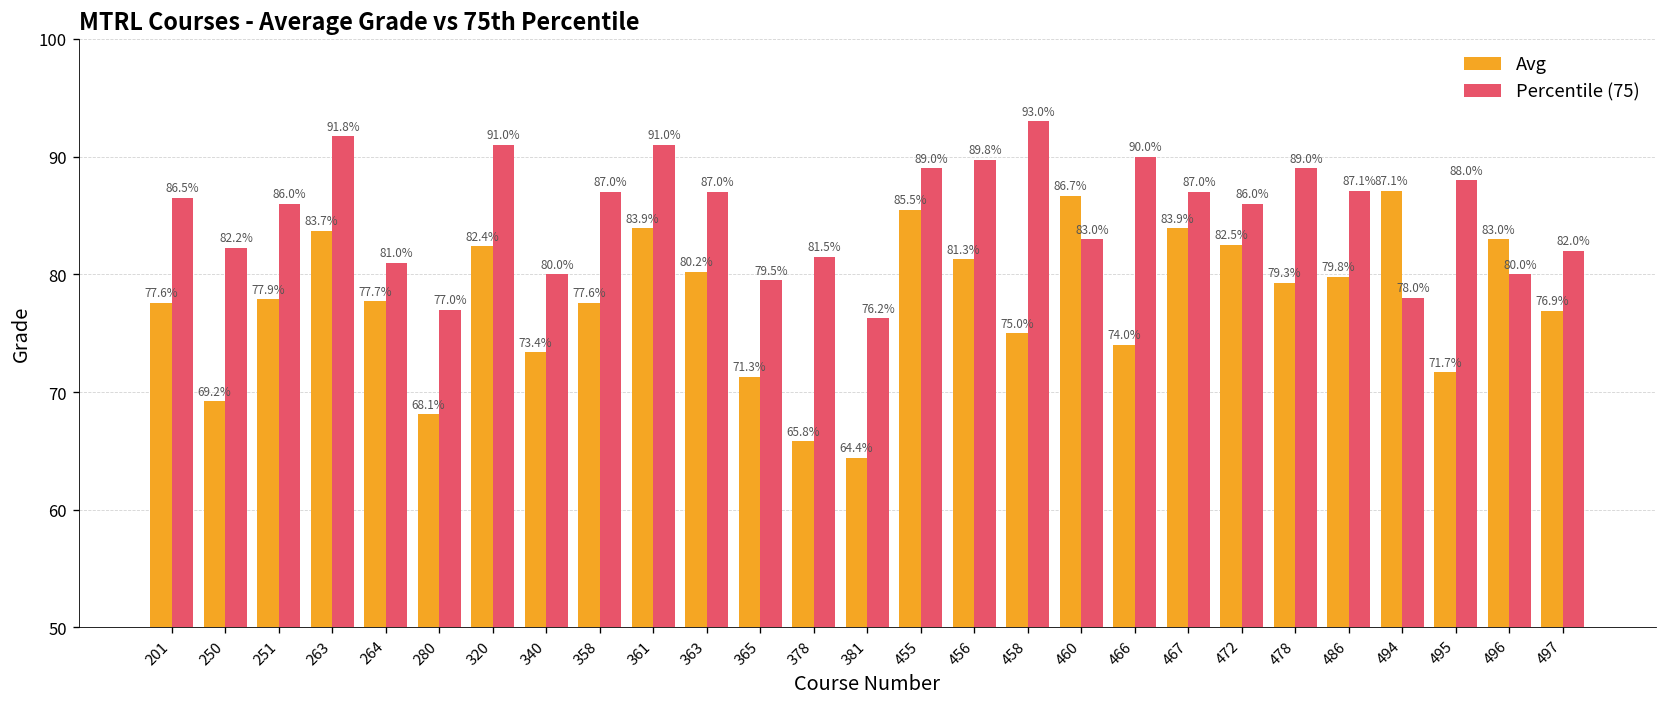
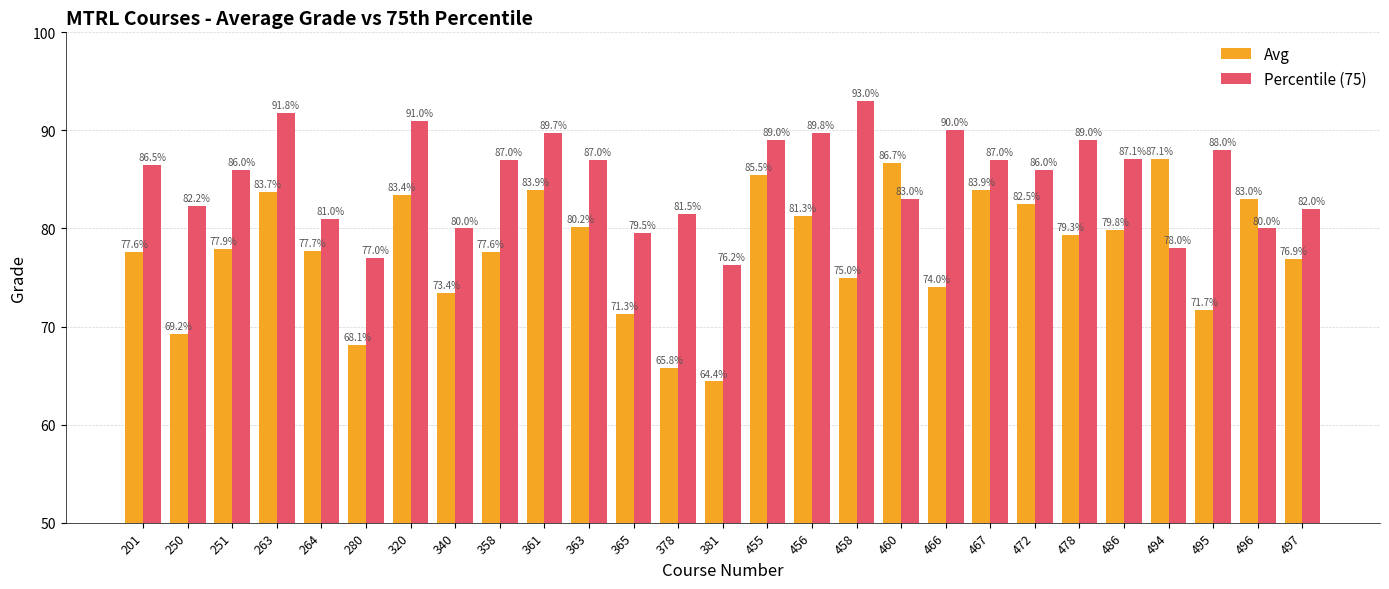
  {
    "Avg": {
      "201": "77.6%",
      "250": "69.2%",
      "251": "77.9%",
      "263": "83.7%",
      "264": "77.7%",
      "280": "68.1%",
-     "320": "82.4%",
+     "320": "83.4%",
      "340": "73.4%",
      "358": "77.6%",
      "361": "83.9%",
      "363": "80.2%",
      "365": "71.3%",
      "378": "65.8%",
      "381": "64.4%",
      "455": "85.5%",
      "456": "81.3%",
      "458": "75.0%",
      "460": "86.7%",
      "466": "74.0%",
      "467": "83.9%",
      "472": "82.5%",
      "478": "79.3%",
      "486": "79.8%",
      "494": "87.1%",
      "495": "71.7%",
      "496": "83.0%",
      "497": "76.9%"
    },
    "Percentile (75)": {
      "201": "86.5%",
      "250": "82.2%",
      "251": "86.0%",
      "263": "91.8%",
      "264": "81.0%",
      "280": "77.0%",
      "320": "91.0%",
      "340": "80.0%",
      "358": "87.0%",
-     "361": "91.0%",
+     "361": "89.7%",
      "363": "87.0%",
      "365": "79.5%",
      "378": "81.5%",
      "381": "76.2%",
      "455": "89.0%",
      "456": "89.8%",
      "458": "93.0%",
      "460": "83.0%",
      "466": "90.0%",
      "467": "87.0%",
      "472": "86.0%",
      "478": "89.0%",
      "486": "87.1%",
      "494": "78.0%",
      "495": "88.0%",
      "496": "80.0%",
      "497": "82.0%"
    }
  }
